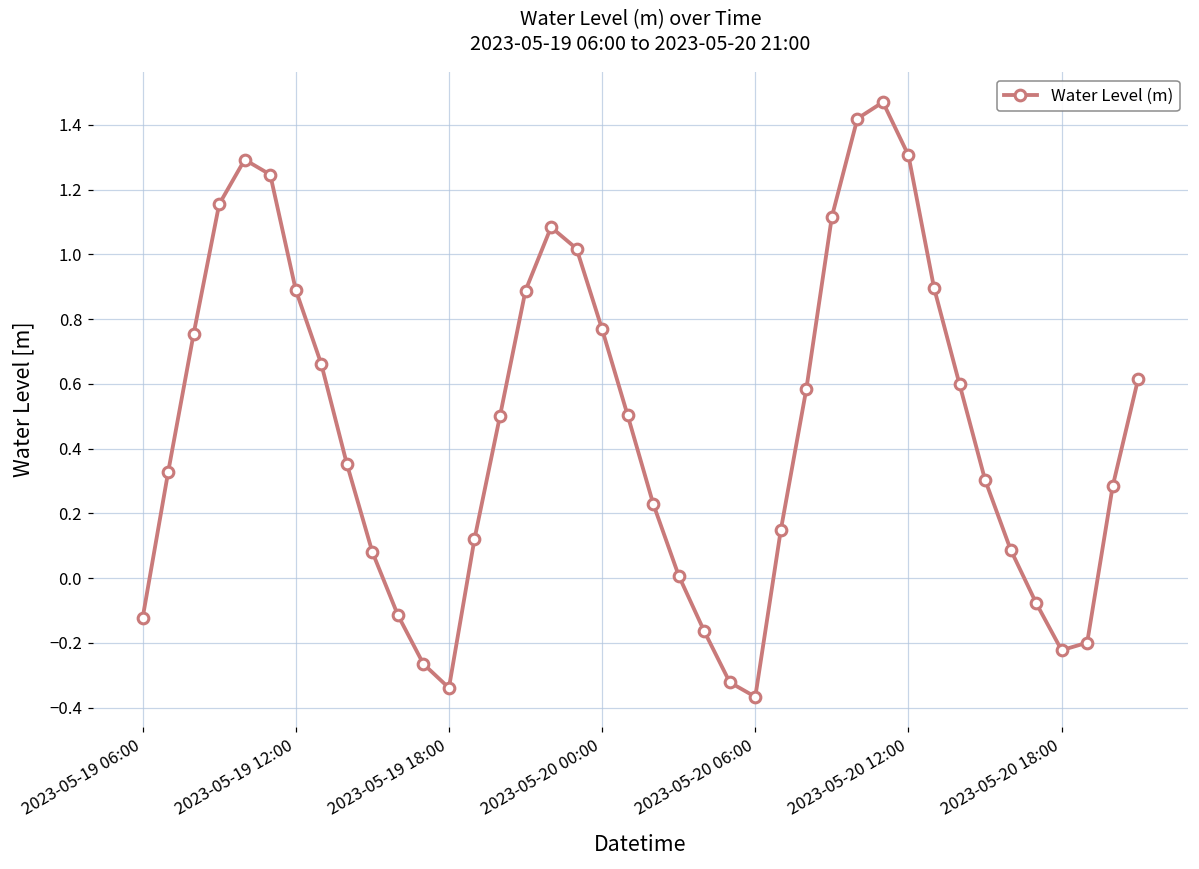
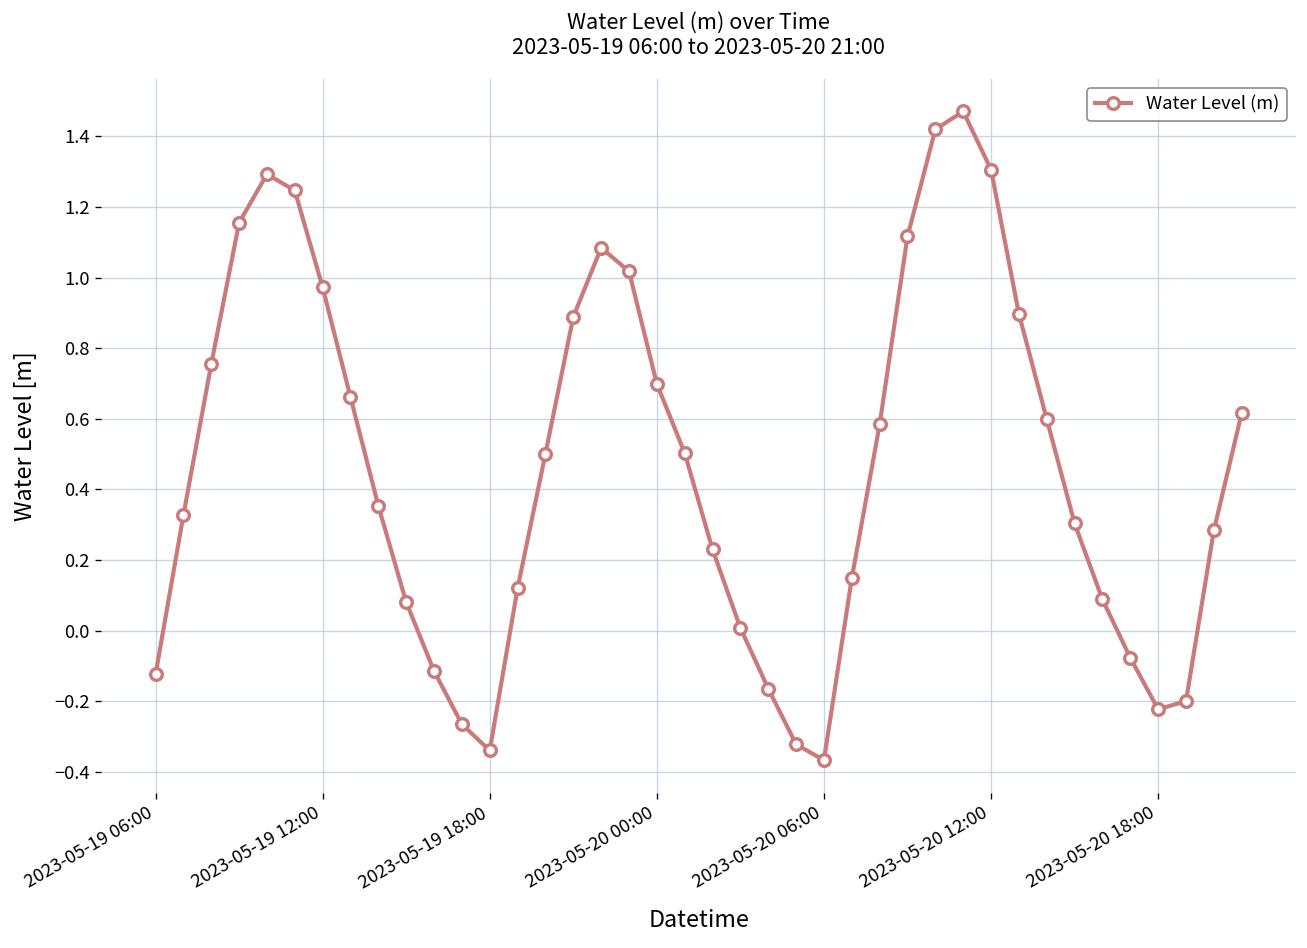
  {
    "2023-05-19 06:00": -0.12,
-   "2023-05-19 12:00": 0.89,
+   "2023-05-19 12:00": 0.97,
    "2023-05-19 18:00": -0.34,
-   "2023-05-20 00:00": 0.77,
+   "2023-05-20 00:00": 0.70,
    "2023-05-20 06:00": -0.37,
    "2023-05-20 12:00": 1.31,
    "2023-05-20 18:00": -0.22
  }
